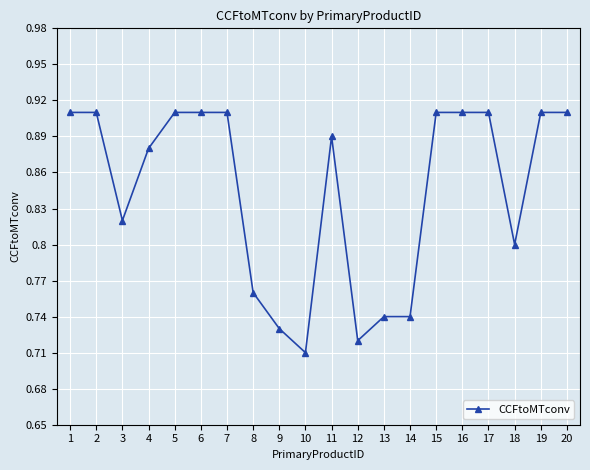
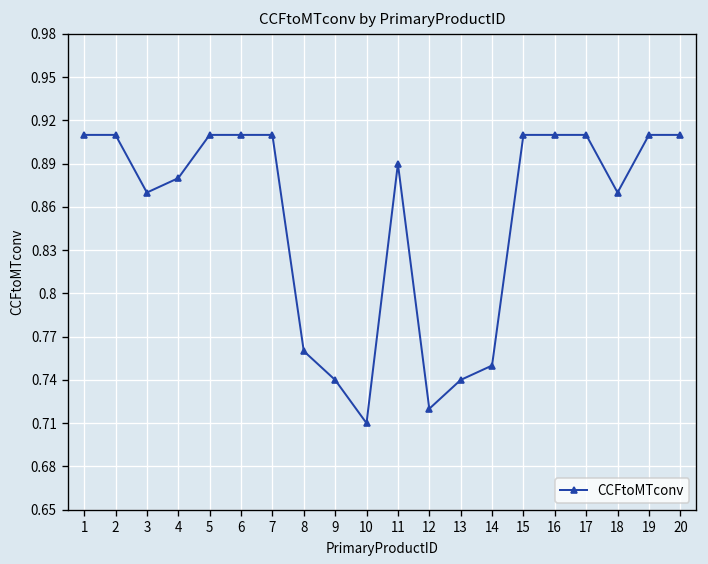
  {
    "1": 0.91,
    "2": 0.91,
-   "3": 0.82,
+   "3": 0.87,
    "4": 0.88,
    "5": 0.91,
    "6": 0.91,
    "7": 0.91,
    "8": 0.76,
-   "9": 0.73,
+   "9": 0.74,
    "10": 0.71,
    "11": 0.89,
    "12": 0.72,
    "13": 0.74,
-   "14": 0.74,
+   "14": 0.75,
    "15": 0.91,
    "16": 0.91,
    "17": 0.91,
-   "18": 0.80,
+   "18": 0.87,
    "19": 0.91,
    "20": 0.91
  }
